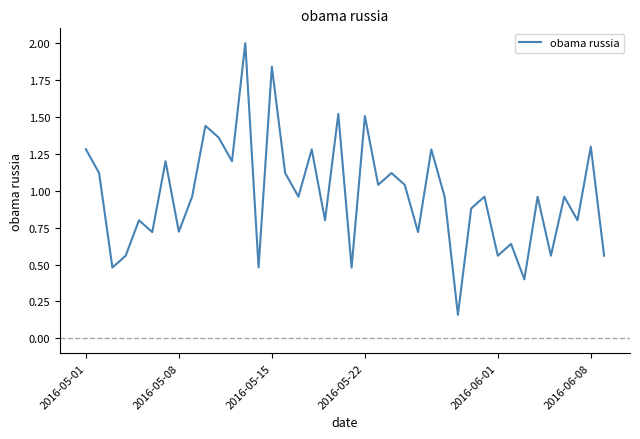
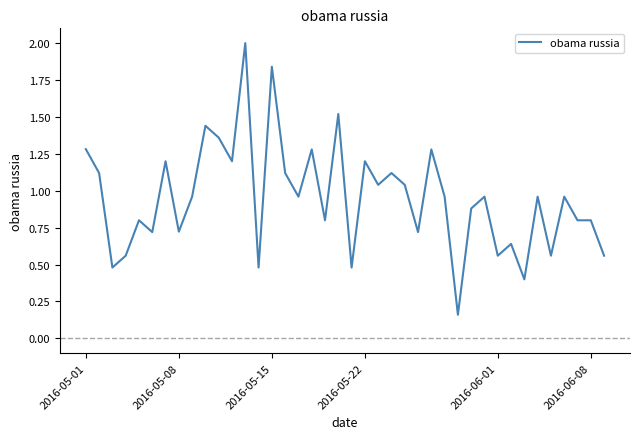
  {
    "2016-05-01": 1.28,
    "2016-05-08": 0.72,
    "2016-05-15": 1.84,
-   "2016-05-22": 1.51,
+   "2016-05-22": 1.20,
    "2016-06-01": 0.56,
-   "2016-06-08": 1.30
+   "2016-06-08": 0.80
  }
